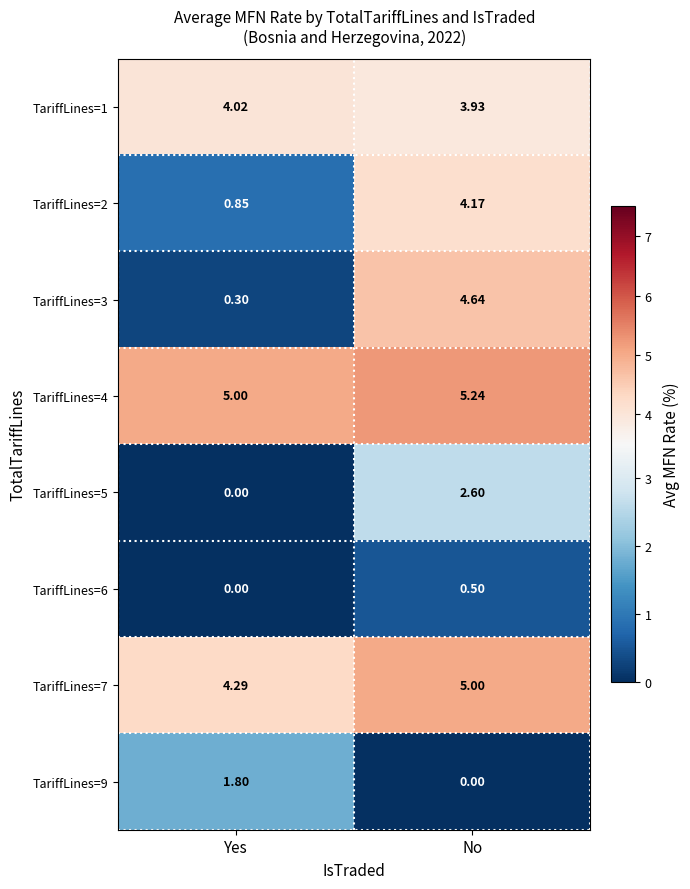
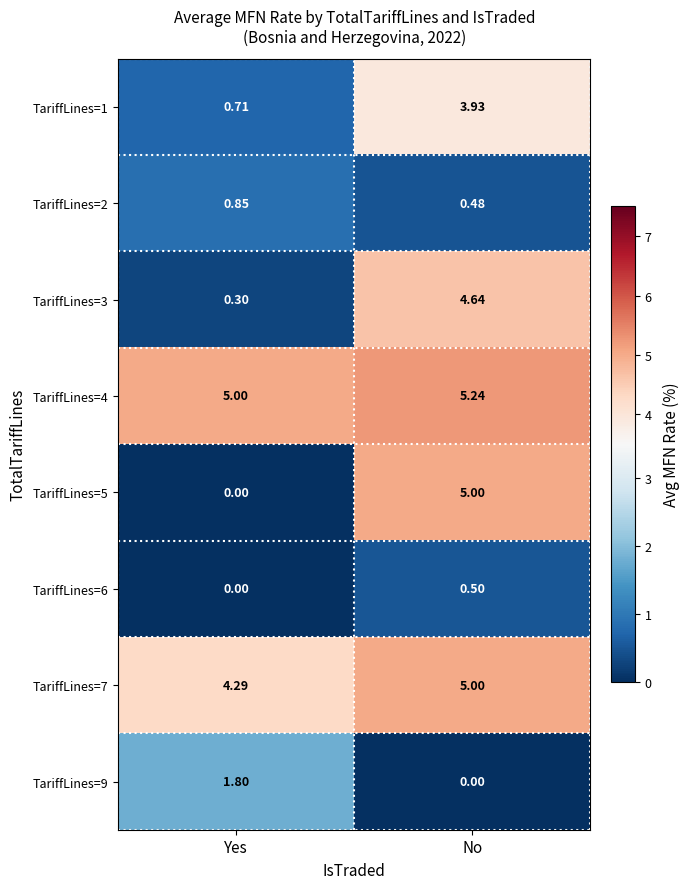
  {
    "TariffLines=1": {
-     "Yes": 4.02,
+     "Yes": 0.71,
      "No": 3.93
    },
    "TariffLines=2": {
      "Yes": 0.85,
-     "No": 4.17
+     "No": 0.48
    },
    "TariffLines=3": {
      "Yes": 0.30,
      "No": 4.64
    },
    "TariffLines=4": {
      "Yes": 5.00,
      "No": 5.24
    },
    "TariffLines=5": {
      "Yes": 0.00,
-     "No": 2.60
+     "No": 5.00
    },
    "TariffLines=6": {
      "Yes": 0.00,
      "No": 0.50
    },
    "TariffLines=7": {
      "Yes": 4.29,
      "No": 5.00
    },
    "TariffLines=9": {
      "Yes": 1.80,
      "No": 0.00
    }
  }
